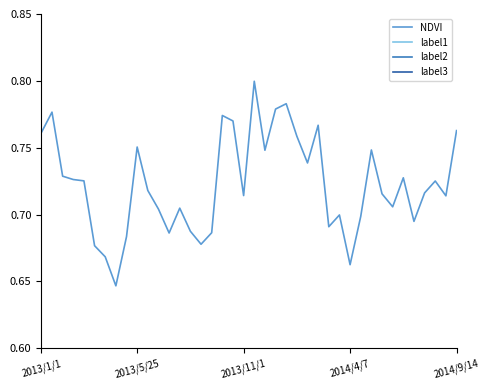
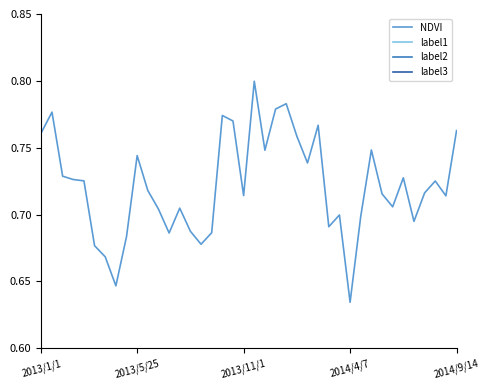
  {
    "NDVI": {
      "2013/1/1": 0.761,
-     "2013/5/25": 0.751,
+     "2013/5/25": 0.744,
      "2013/11/1": 0.714,
-     "2014/4/7": 0.663,
+     "2014/4/7": 0.634,
      "2014/9/14": 0.763
    }
  }
